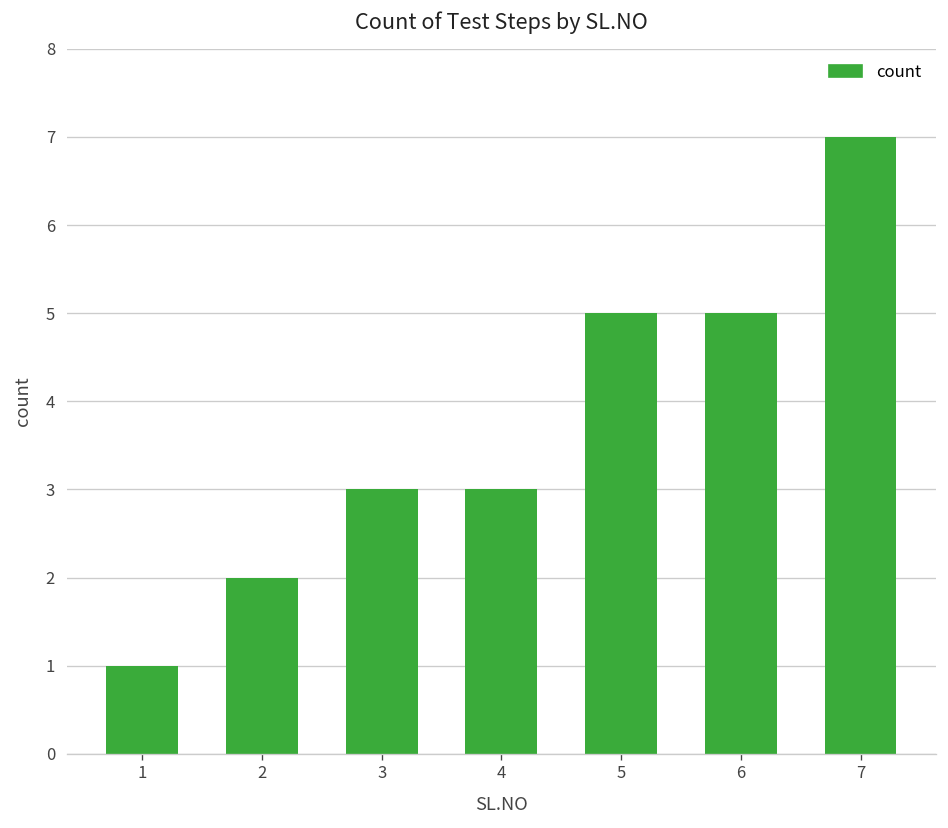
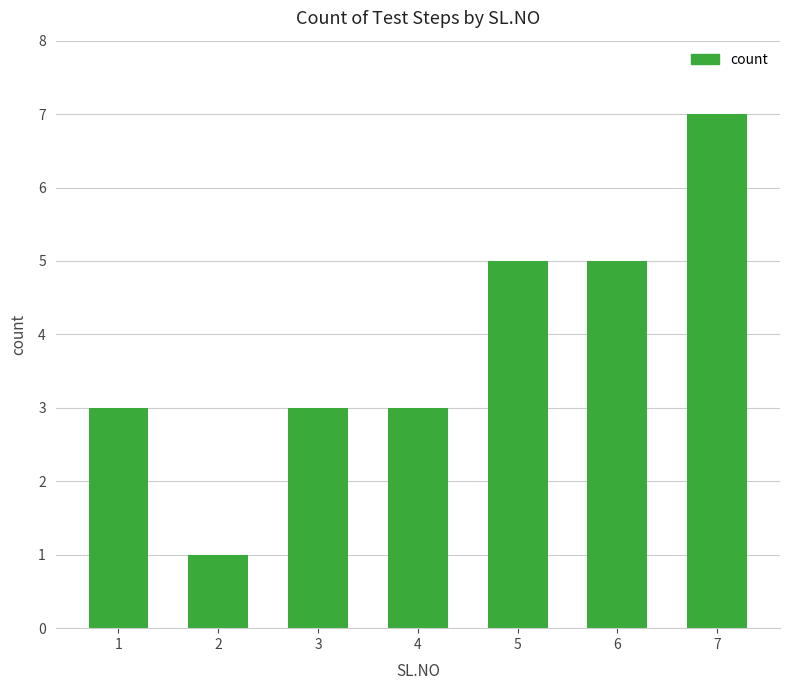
  {
-   "1": 1,
-   "2": 2,
+   "1": 3,
+   "2": 1,
    "3": 3,
    "4": 3,
    "5": 5,
    "6": 5,
    "7": 7
  }
